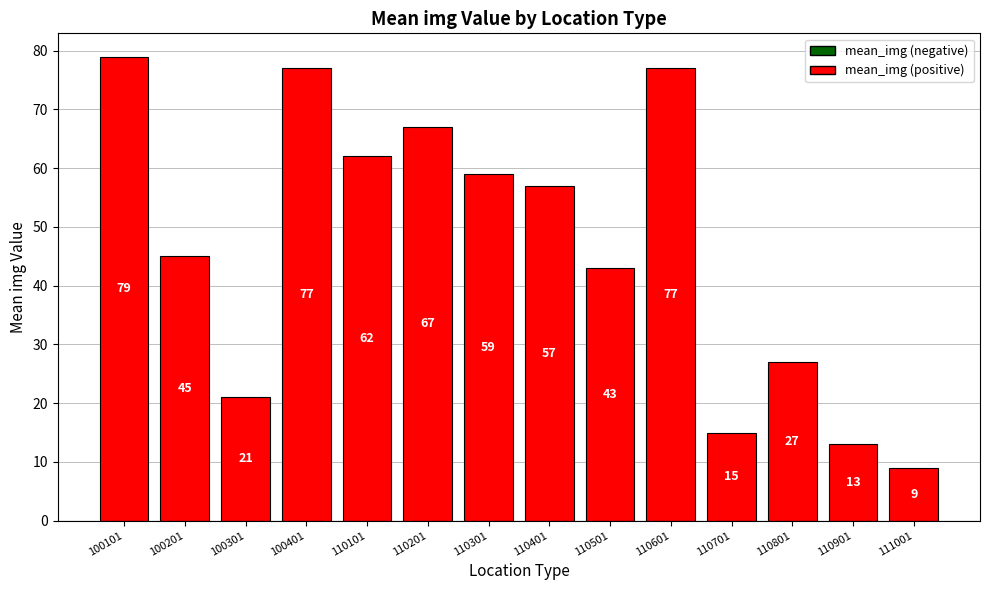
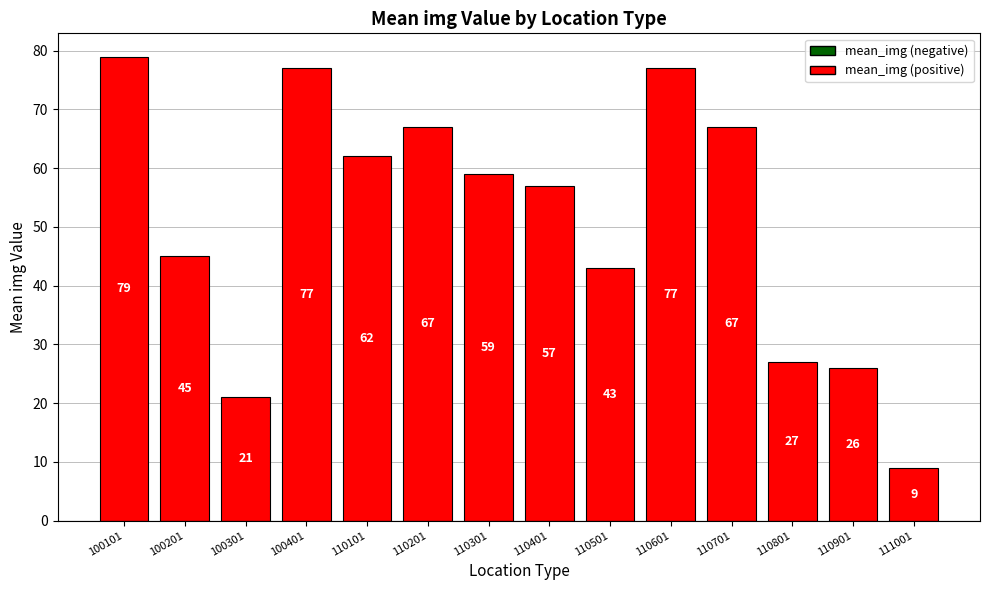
  {
    "100101": 79,
    "100201": 45,
    "100301": 21,
    "100401": 77,
    "110101": 62,
    "110201": 67,
    "110301": 59,
    "110401": 57,
    "110501": 43,
    "110601": 77,
-   "110701": 15,
+   "110701": 67,
    "110801": 27,
-   "110901": 13,
+   "110901": 26,
    "111001": 9
  }
